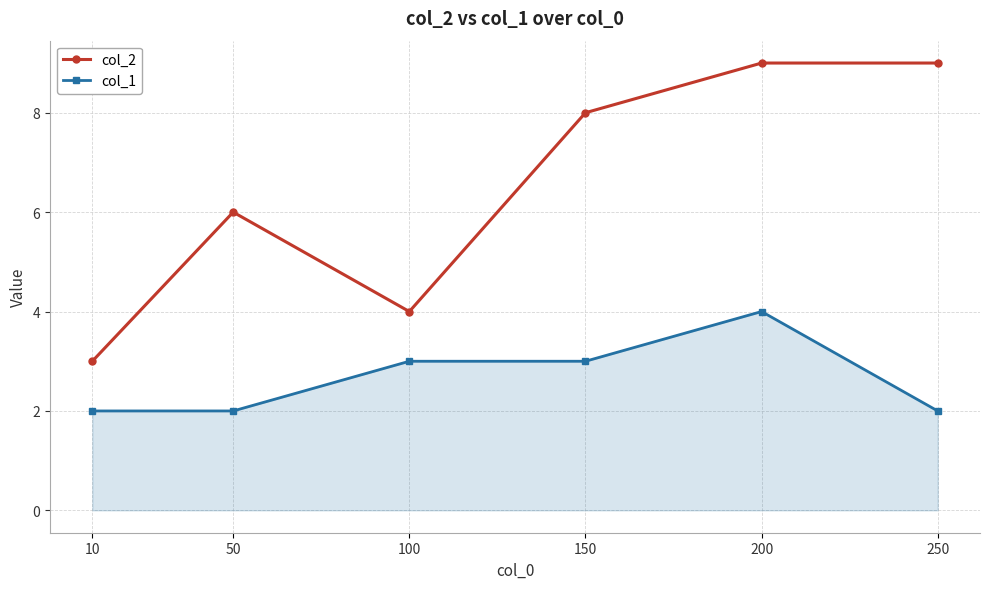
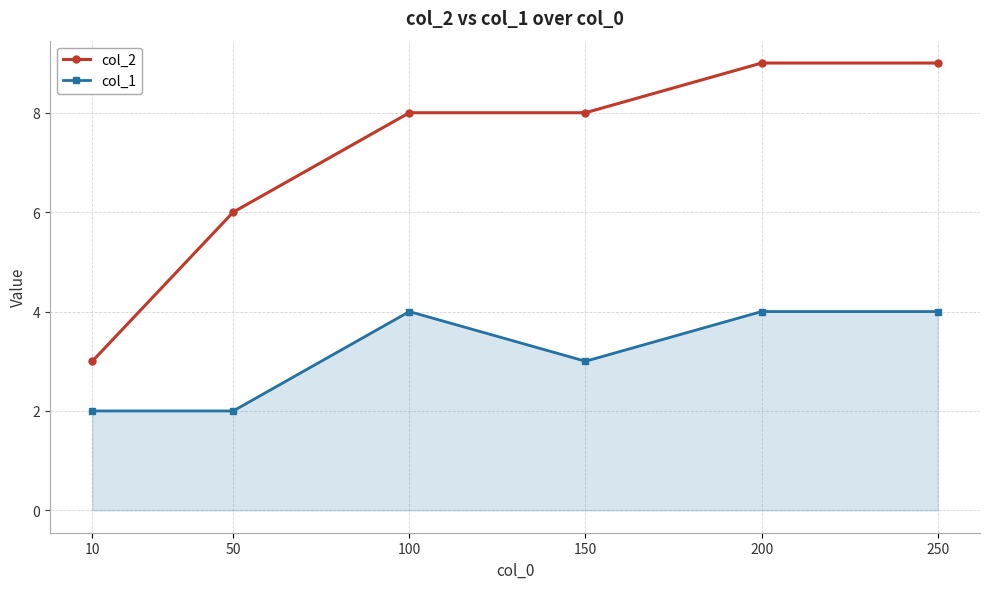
  {
    "col_2": {
      "10": 3,
      "50": 6,
-     "100": 4,
+     "100": 8,
      "150": 8,
      "200": 9,
      "250": 9
    },
    "col_1": {
      "10": 2,
      "50": 2,
-     "100": 3,
+     "100": 4,
      "150": 3,
      "200": 4,
-     "250": 2
+     "250": 4
    }
  }
